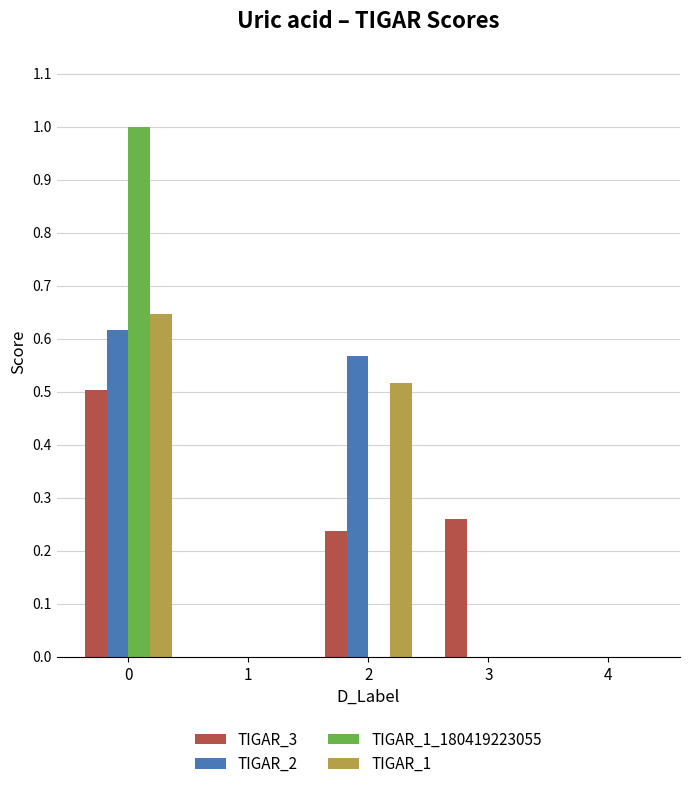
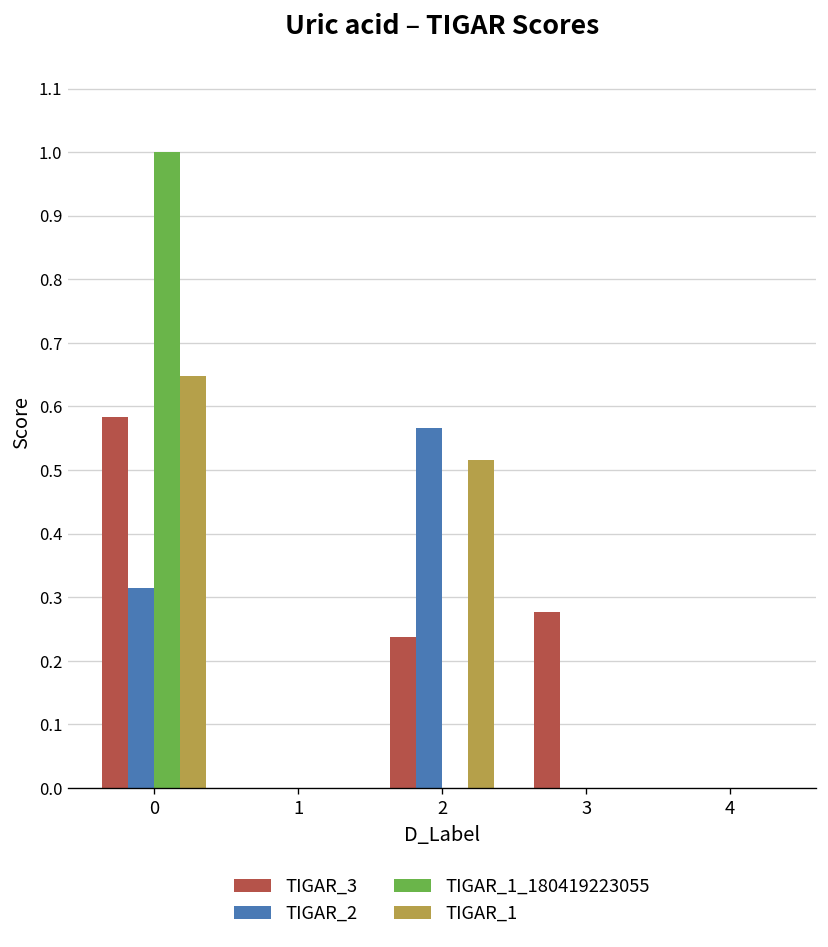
  {
    "TIGAR_3": {
-     "0": 0.50,
+     "0": 0.58,
      "1": 0.00,
      "2": 0.24,
-     "3": 0.26,
+     "3": 0.28,
      "4": 0.00
    },
    "TIGAR_2": {
-     "0": 0.62,
+     "0": 0.32,
      "1": 0.00,
      "2": 0.57,
      "3": 0.00,
      "4": 0.00
    },
    "TIGAR_1_180419223055": {
      "0": 1.00,
      "1": 0.00,
      "2": 0.00,
      "3": 0.00,
      "4": 0.00
    },
    "TIGAR_1": {
      "0": 0.65,
      "1": 0.00,
      "2": 0.52,
      "3": 0.00,
      "4": 0.00
    }
  }
